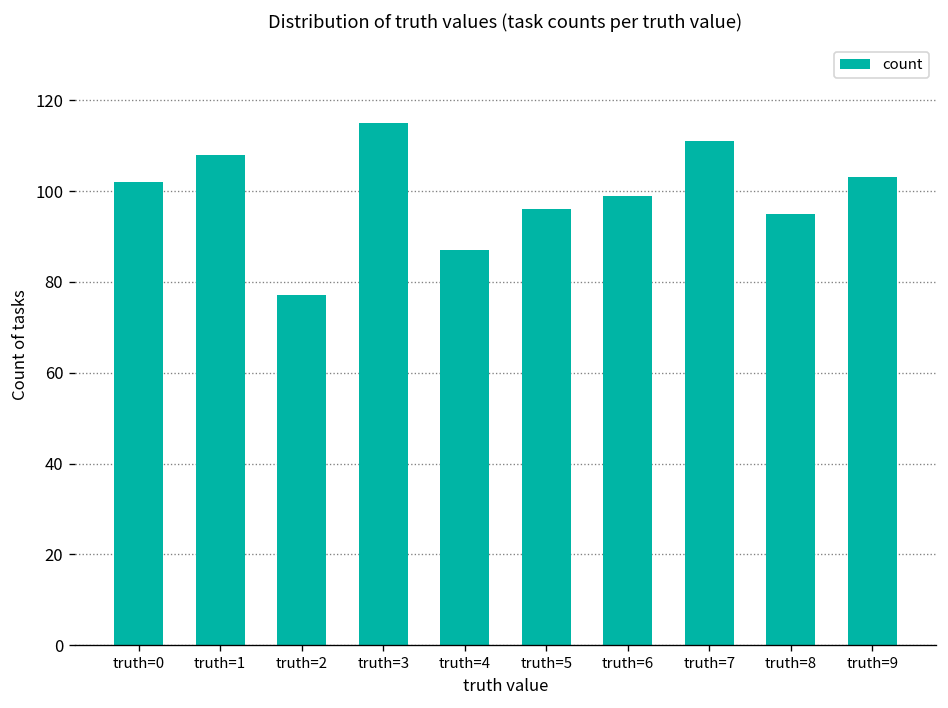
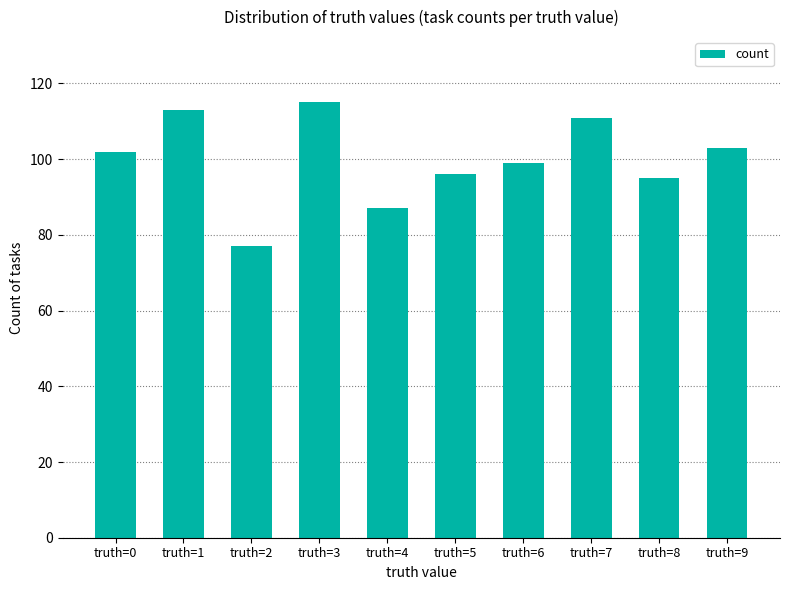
  {
    "truth=0": 102,
-   "truth=1": 108,
+   "truth=1": 113,
    "truth=2": 77,
    "truth=3": 115,
    "truth=4": 87,
    "truth=5": 96,
    "truth=6": 99,
    "truth=7": 111,
    "truth=8": 95,
    "truth=9": 103
  }
